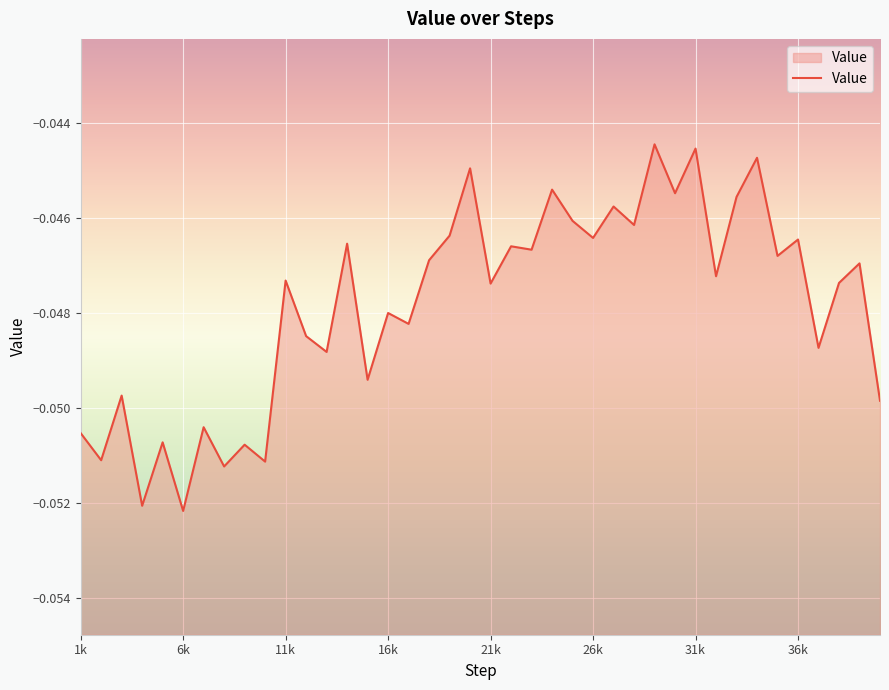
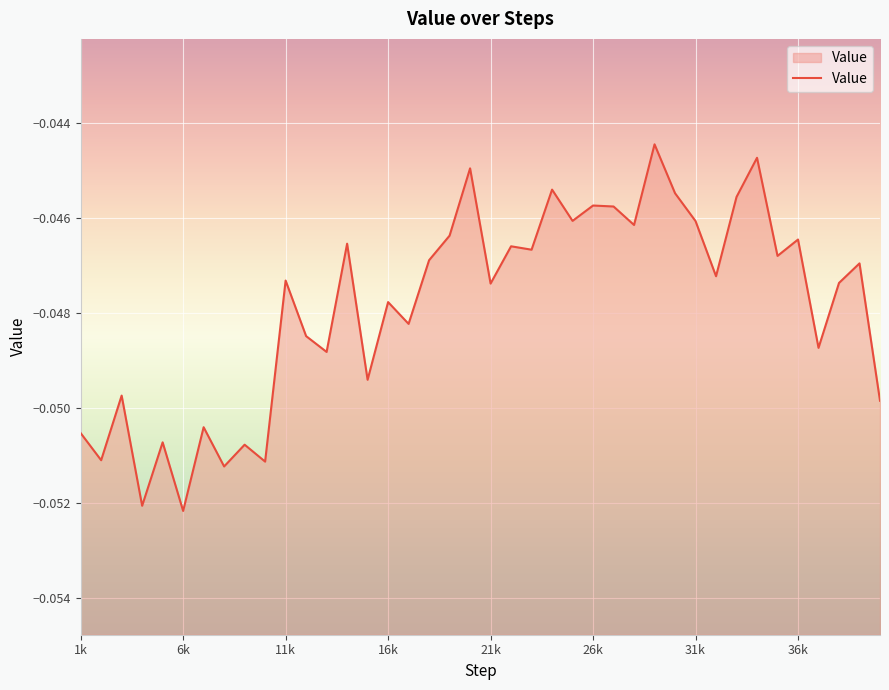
  {
    "1k": -0.0505,
    "6k": -0.0522,
    "11k": -0.0473,
-   "16k": -0.0480,
+   "16k": -0.0478,
    "21k": -0.0474,
-   "26k": -0.0464,
-   "31k": -0.0445,
+   "26k": -0.0457,
+   "31k": -0.0461,
    "36k": -0.0465
  }
